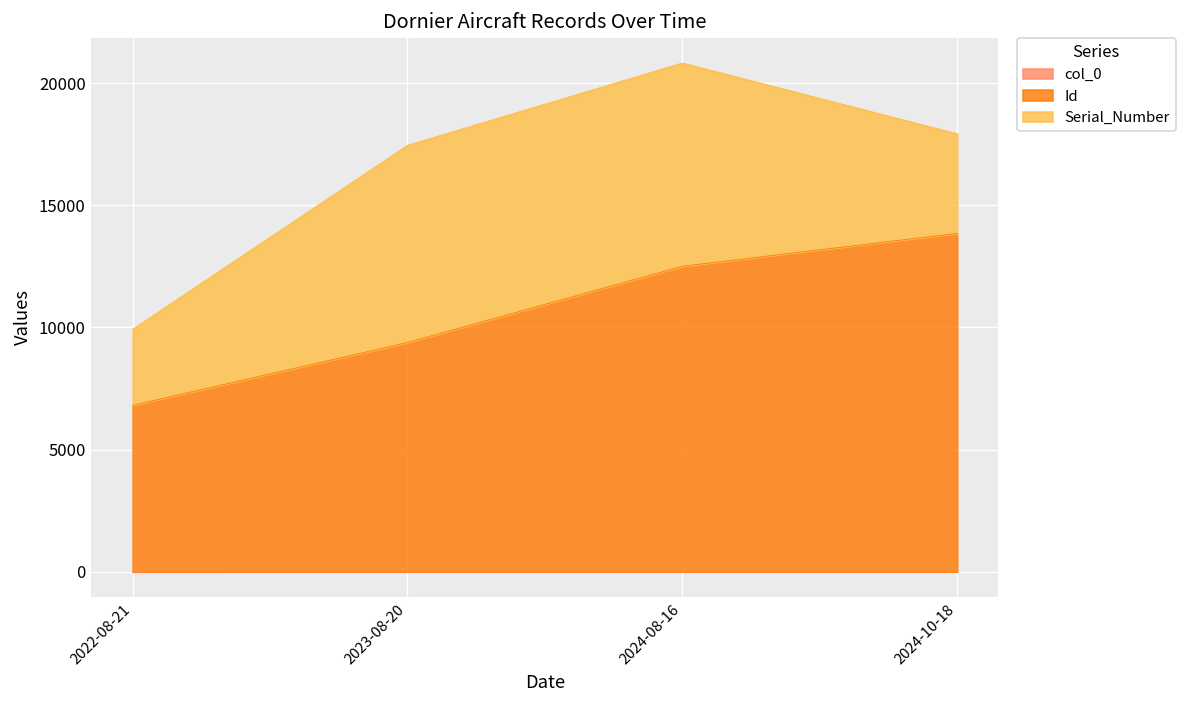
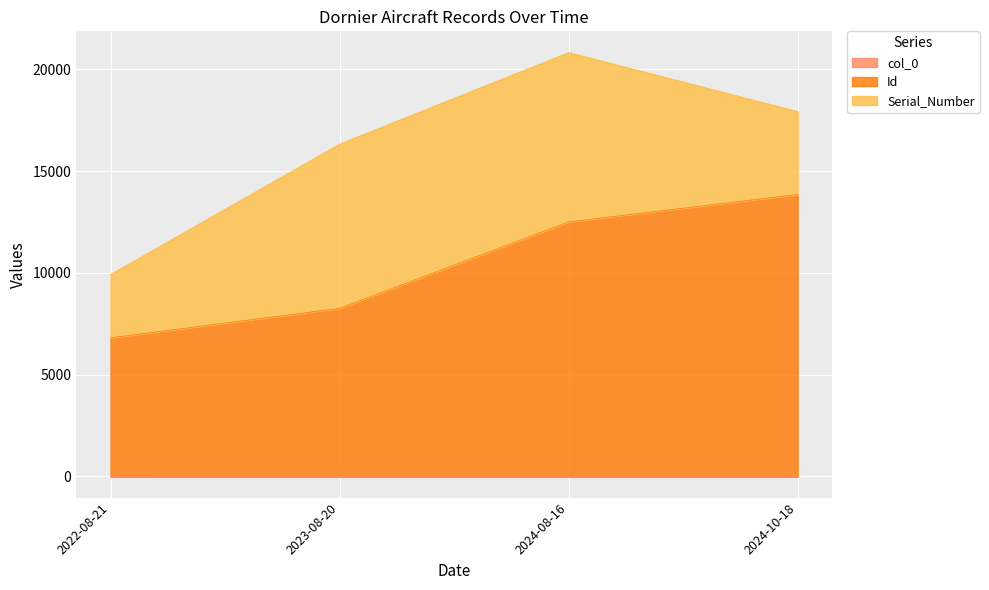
  {
    "Id": {
      "2022-08-21": 6800,
-     "2023-08-20": 9400,
+     "2023-08-20": 8300,
      "2024-08-16": 12500,
      "2024-10-18": 13900
    }
  }
